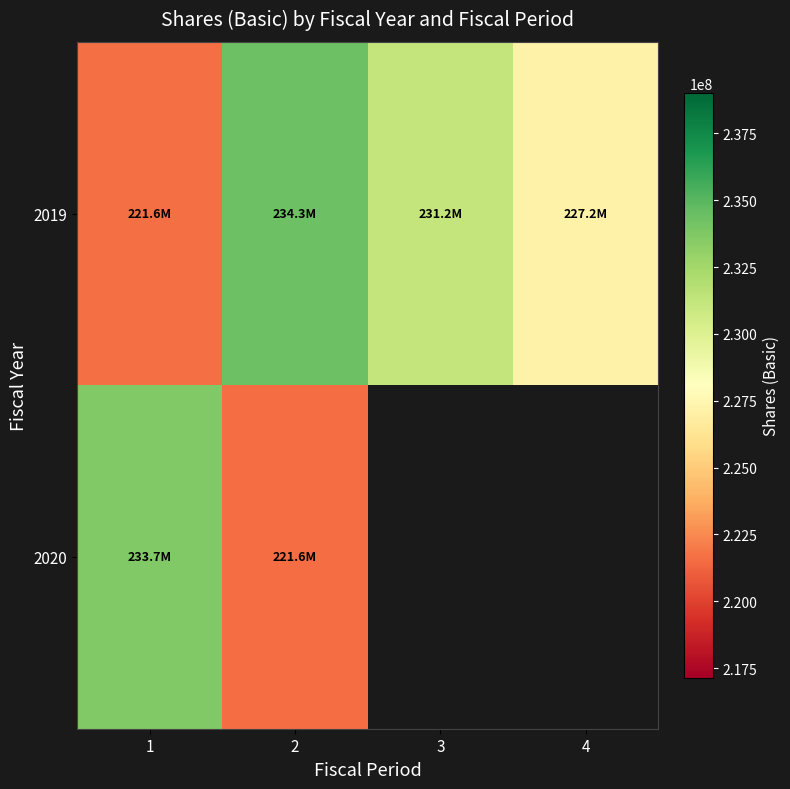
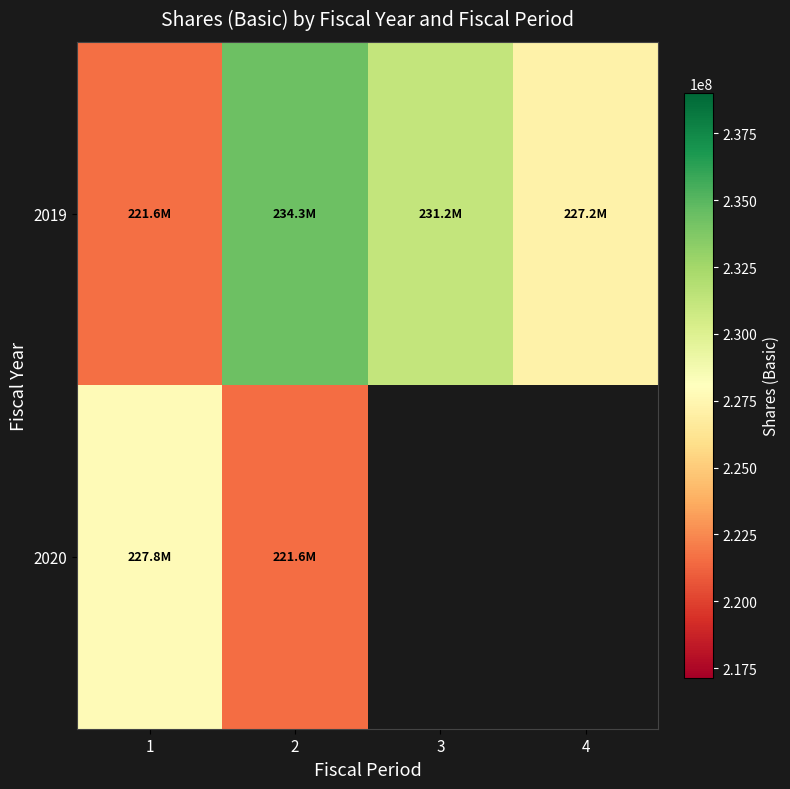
  {
    "2019": {
      "1": "221.6M",
      "2": "234.3M",
      "3": "231.2M",
      "4": "227.2M"
    },
    "2020": {
-     "1": "233.7M",
+     "1": "227.8M",
      "2": "221.6M"
    }
  }
